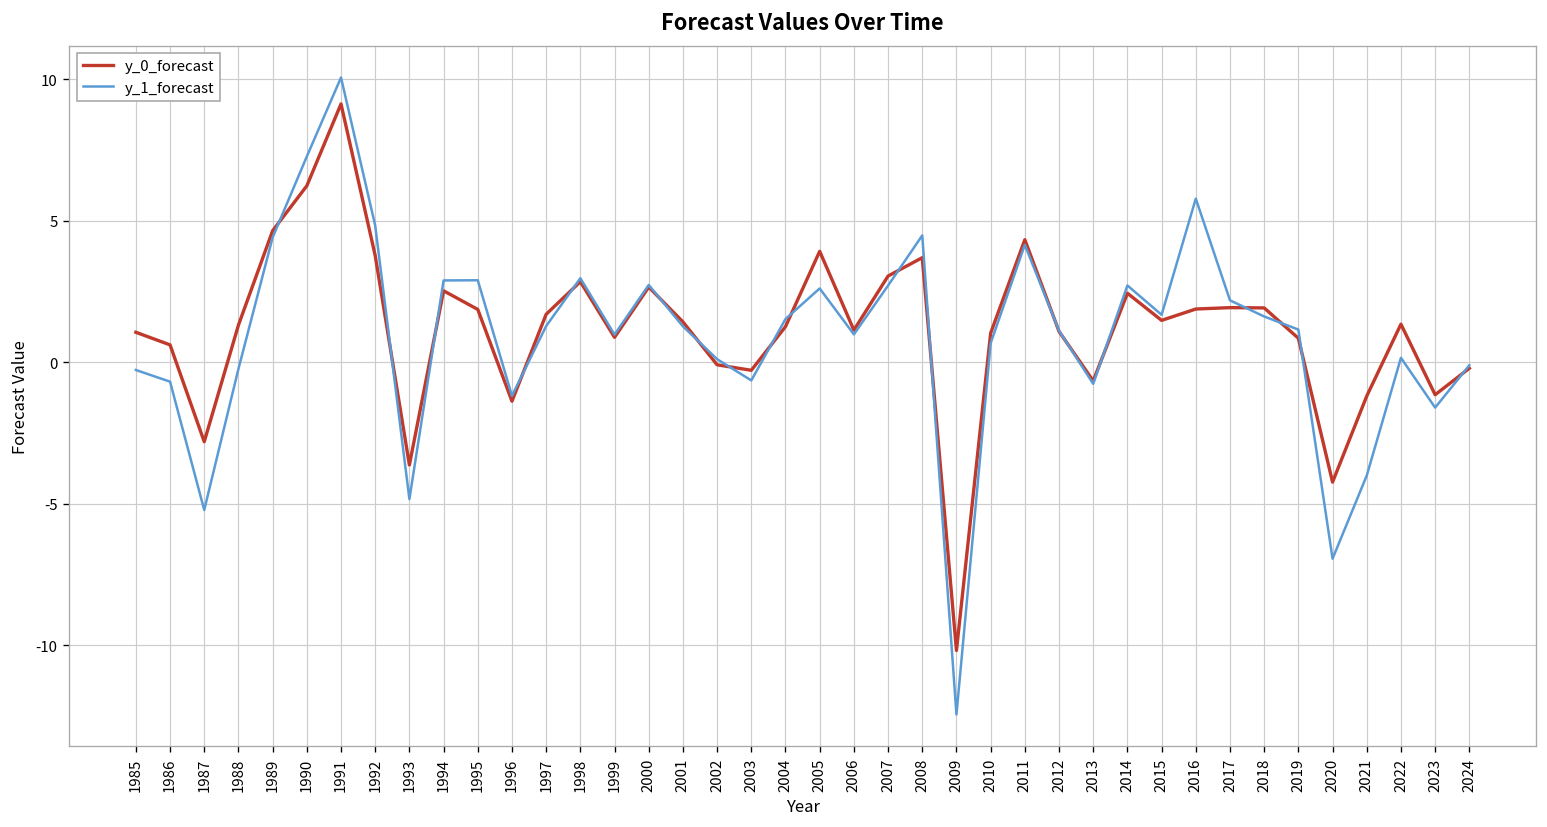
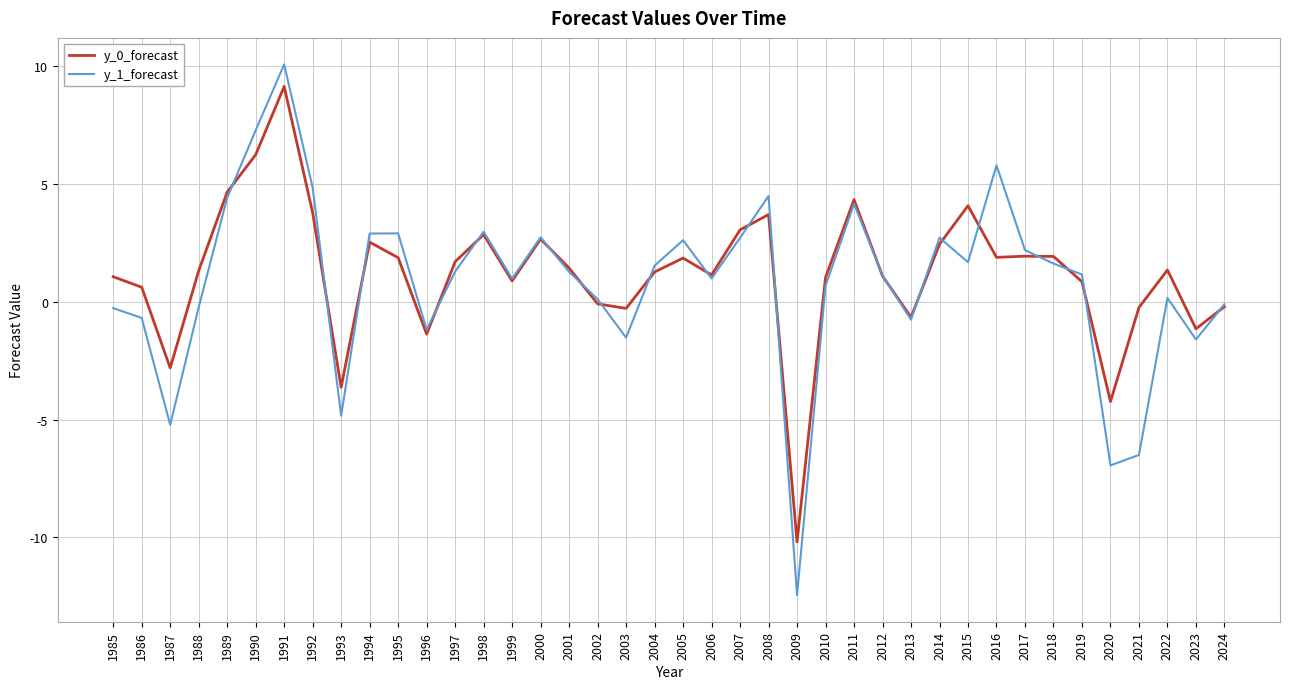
  {
    "y_0_forecast": {
      "1985": 1.1,
      "1986": 0.6,
      "1987": -2.8,
      "1988": 1.3,
      "1989": 4.6,
      "1990": 6.2,
      "1991": 9.1,
      "1992": 3.8,
      "1993": -3.6,
      "1994": 2.5,
      "1995": 1.9,
      "1996": -1.4,
      "1997": 1.7,
      "1998": 2.8,
      "2001": 1.4,
      "2002": -0.1,
      "2003": -0.3,
      "2004": 1.3,
-     "2005": 3.9,
+     "2005": 1.8,
      "2006": 1.1,
      "2007": 3.0,
      "2008": 3.7,
      "2009": -10.2,
      "2010": 1.0,
      "2011": 4.3,
      "2014": 2.4,
-     "2015": 1.5,
+     "2015": 4.1,
      "2016": 1.9,
      "2017": 1.9,
      "2018": 1.9,
      "2019": 0.8,
      "2020": -4.2,
-     "2021": -1.2,
+     "2021": -0.2,
      "2022": 1.3,
      "2023": -1.1
    },
    "y_1_forecast": {
      "1985": -0.3,
      "1986": -0.7,
      "1987": -5.2,
      "1988": -0.2,
      "1989": 4.4,
      "1990": 7.3,
      "1991": 10.1,
      "1992": 4.8,
      "1993": -4.8,
      "1994": 2.9,
      "1995": 2.9,
      "1996": -1.2,
      "1997": 1.3,
      "1998": 3.0,
      "2001": 1.3,
      "2002": 0.1,
-     "2003": -0.6,
+     "2003": -1.5,
      "2004": 1.5,
      "2005": 2.6,
      "2006": 1.0,
      "2007": 2.7,
      "2008": 4.5,
      "2009": -12.4,
      "2010": 0.7,
      "2011": 4.1,
      "2014": 2.7,
      "2015": 1.7,
      "2016": 5.8,
      "2017": 2.2,
      "2018": 1.6,
      "2019": 1.2,
      "2020": -6.9,
-     "2021": -4.0,
+     "2021": -6.5,
      "2022": 0.2,
      "2023": -1.6
    }
  }
